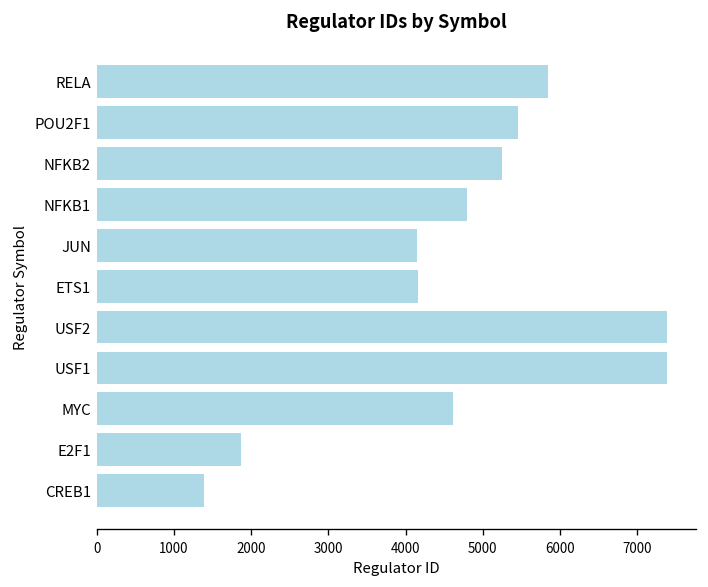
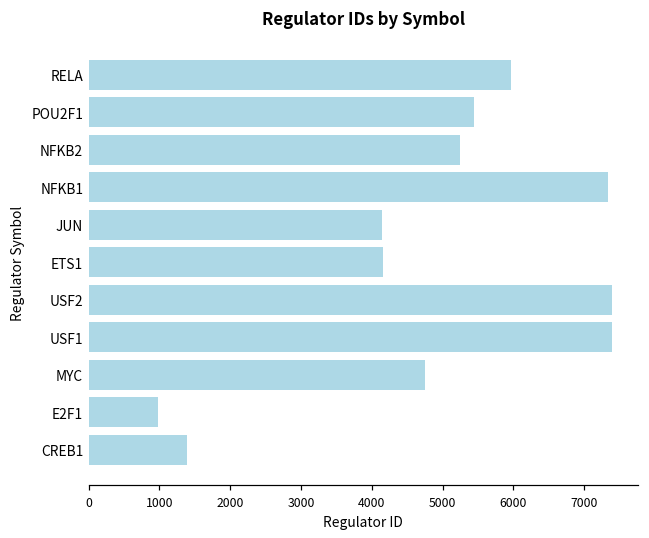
  {
-   "RELA": 5800,
+   "RELA": 6000,
    "POU2F1": 5500,
    "NFKB2": 5300,
-   "NFKB1": 4800,
+   "NFKB1": 7300,
    "JUN": 4100,
    "ETS1": 4200,
    "USF2": 7400,
    "USF1": 7400,
-   "MYC": 4600,
-   "E2F1": 1900,
+   "MYC": 4800,
+   "E2F1": 1000,
    "CREB1": 1400
  }
